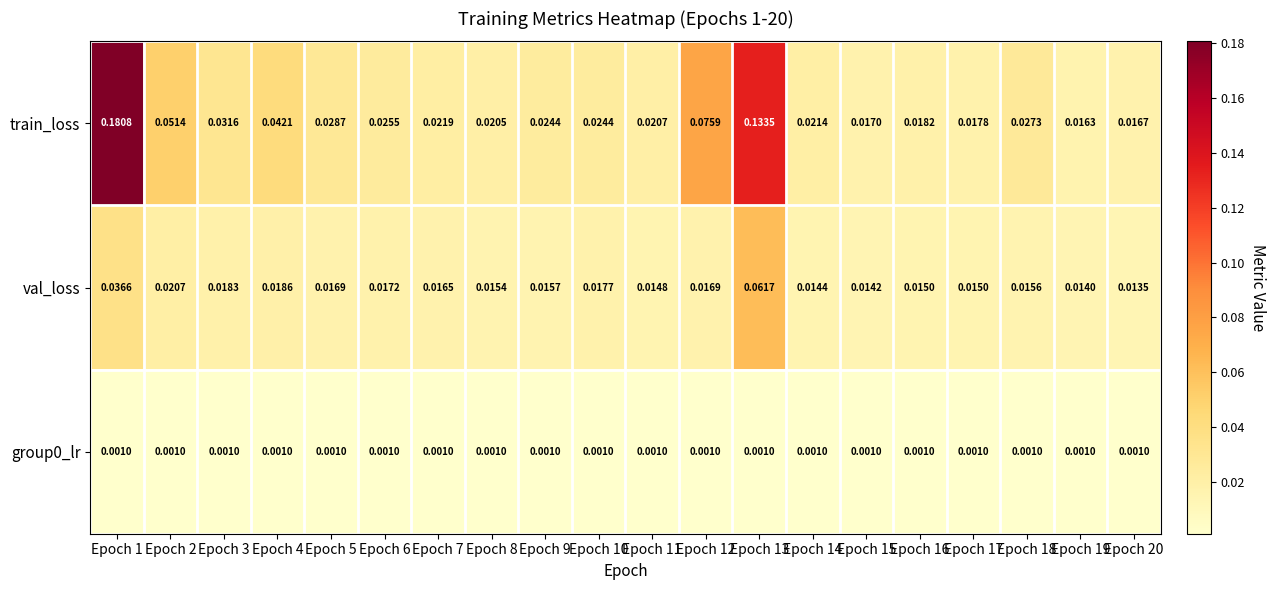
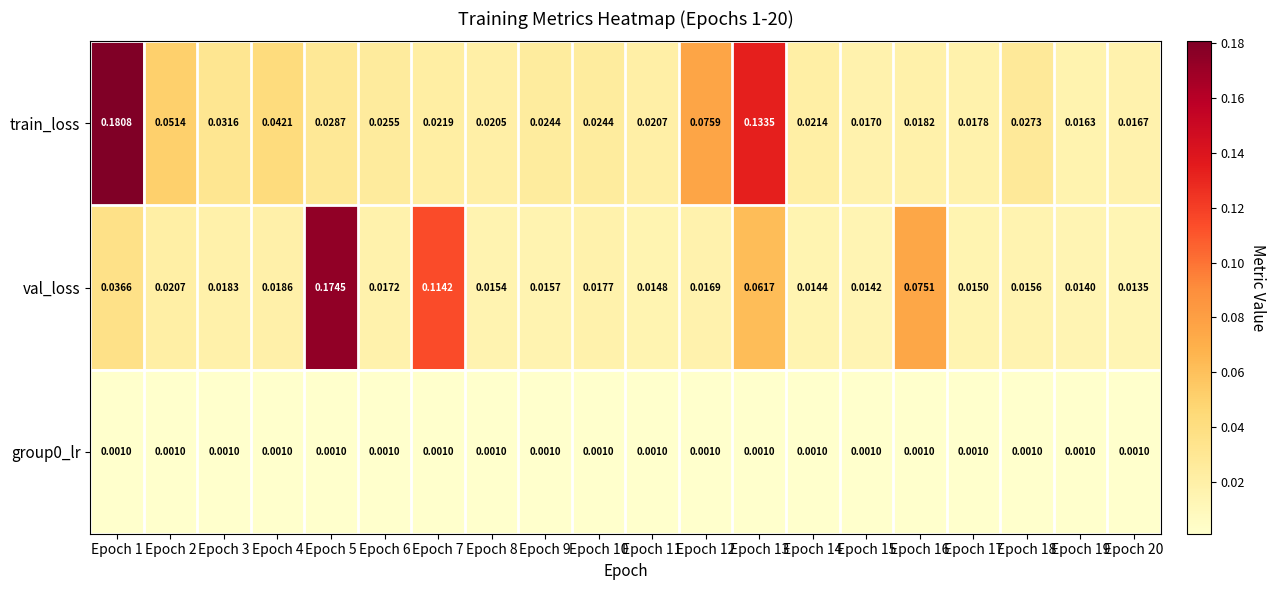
  {
    "train_loss": {
      "Epoch 1": 0.1808,
      "Epoch 2": 0.0514,
      "Epoch 3": 0.0316,
      "Epoch 4": 0.0421,
      "Epoch 5": 0.0287,
      "Epoch 6": 0.0255,
      "Epoch 7": 0.0219,
      "Epoch 8": 0.0205,
      "Epoch 9": 0.0244,
      "Epoch 10": 0.0244,
      "Epoch 11": 0.0207,
      "Epoch 12": 0.0759,
      "Epoch 13": 0.1335,
      "Epoch 14": 0.0214,
      "Epoch 15": 0.0170,
      "Epoch 16": 0.0182,
      "Epoch 17": 0.0178,
      "Epoch 18": 0.0273,
      "Epoch 19": 0.0163,
      "Epoch 20": 0.0167
    },
    "val_loss": {
      "Epoch 1": 0.0366,
      "Epoch 2": 0.0207,
      "Epoch 3": 0.0183,
      "Epoch 4": 0.0186,
-     "Epoch 5": 0.0169,
+     "Epoch 5": 0.1745,
      "Epoch 6": 0.0172,
-     "Epoch 7": 0.0165,
+     "Epoch 7": 0.1142,
      "Epoch 8": 0.0154,
      "Epoch 9": 0.0157,
      "Epoch 10": 0.0177,
      "Epoch 11": 0.0148,
      "Epoch 12": 0.0169,
      "Epoch 13": 0.0617,
      "Epoch 14": 0.0144,
      "Epoch 15": 0.0142,
-     "Epoch 16": 0.0150,
+     "Epoch 16": 0.0751,
      "Epoch 17": 0.0150,
      "Epoch 18": 0.0156,
      "Epoch 19": 0.0140,
      "Epoch 20": 0.0135
    },
    "group0_lr": {
      "Epoch 1": 0.0010,
      "Epoch 2": 0.0010,
      "Epoch 3": 0.0010,
      "Epoch 4": 0.0010,
      "Epoch 5": 0.0010,
      "Epoch 6": 0.0010,
      "Epoch 7": 0.0010,
      "Epoch 8": 0.0010,
      "Epoch 9": 0.0010,
      "Epoch 10": 0.0010,
      "Epoch 11": 0.0010,
      "Epoch 12": 0.0010,
      "Epoch 13": 0.0010,
      "Epoch 14": 0.0010,
      "Epoch 15": 0.0010,
      "Epoch 16": 0.0010,
      "Epoch 17": 0.0010,
      "Epoch 18": 0.0010,
      "Epoch 19": 0.0010,
      "Epoch 20": 0.0010
    }
  }
